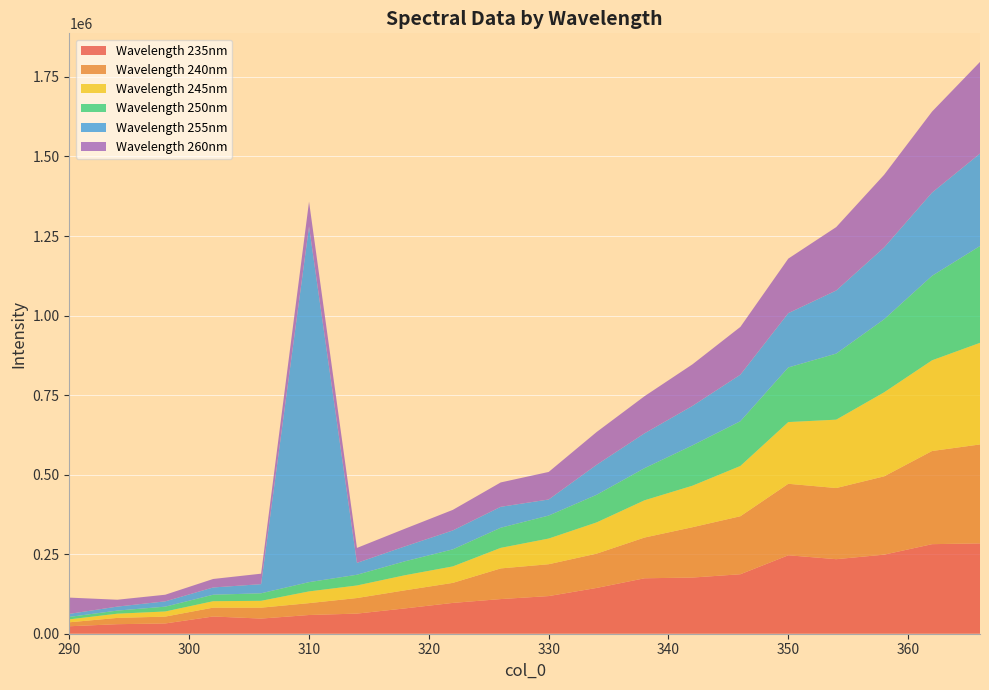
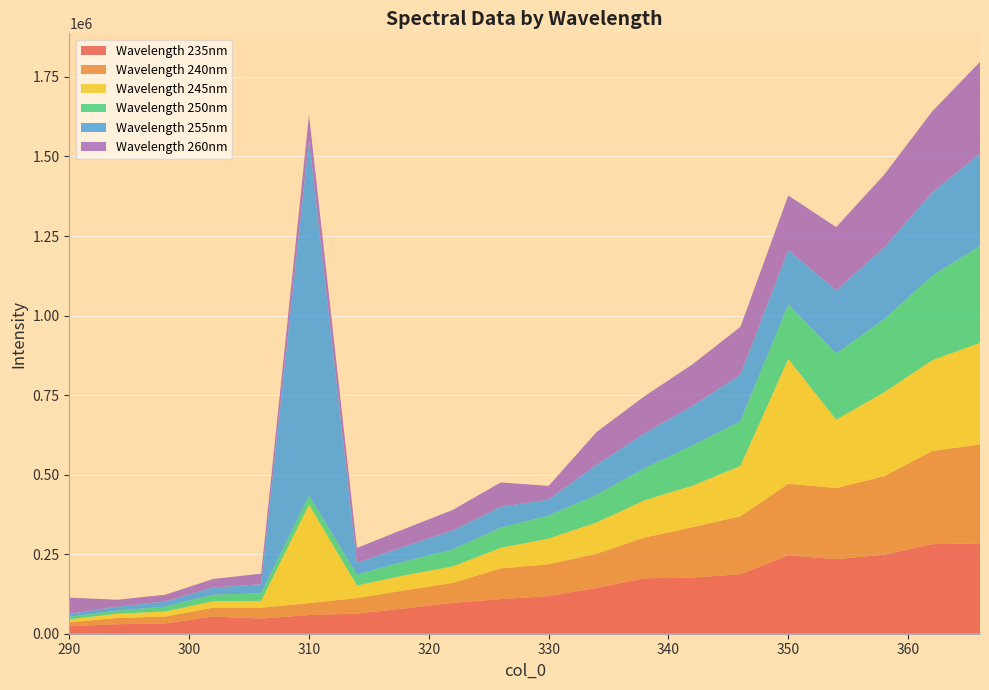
  {
    "Wavelength 245nm": {
-     "310": 40000,
+     "310": 310000,
      "330": 80000,
-     "350": 190000
+     "350": 390000
    },
    "Wavelength 250nm": {
      "310": 30000,
      "330": 70000,
      "350": 170000
    },
    "Wavelength 255nm": {
      "290": 10000,
      "310": 1120000,
      "330": 50000,
      "350": 170000
    },
    "Wavelength 260nm": {
      "290": 50000,
      "310": 80000,
-     "330": 90000,
+     "330": 40000,
      "350": 170000
    }
  }
